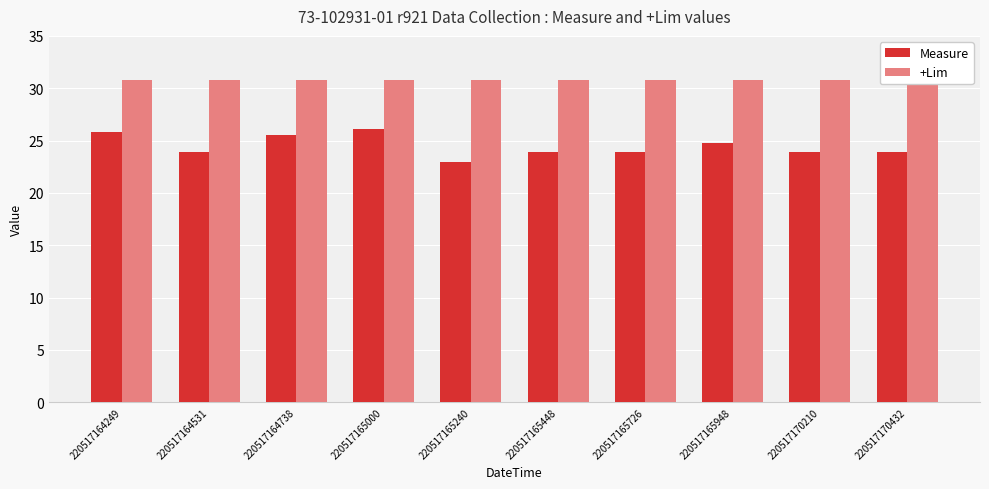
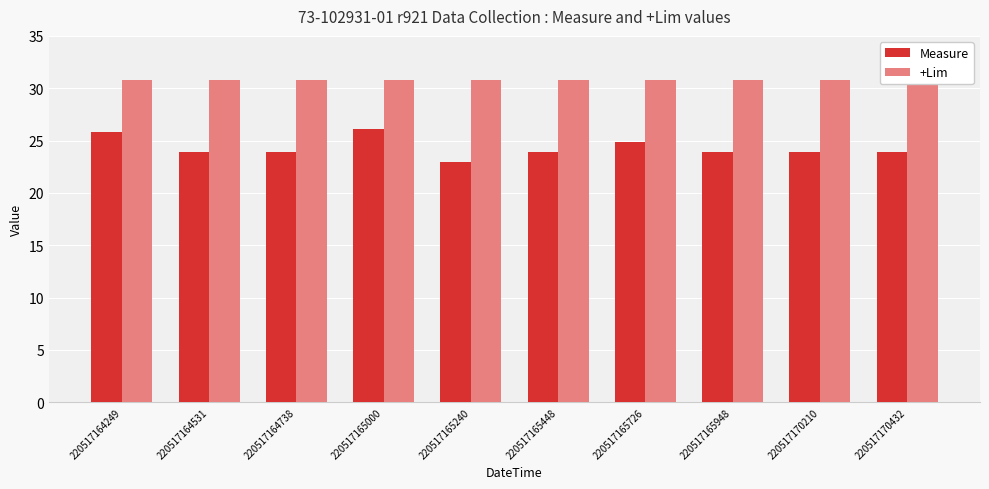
  {
    "Measure": {
      "220517164249": 25.8,
      "220517164531": 23.9,
-     "220517164738": 25.5,
+     "220517164738": 23.9,
      "220517165000": 26.1,
      "220517165240": 23.0,
      "220517165448": 23.9,
-     "220517165726": 23.9,
-     "220517165948": 24.7,
+     "220517165726": 24.9,
+     "220517165948": 23.9,
      "220517170210": 23.9,
      "220517170432": 23.9
    },
    "+Lim": {
      "220517164249": 30.8,
      "220517164531": 30.8,
      "220517164738": 30.8,
      "220517165000": 30.8,
      "220517165240": 30.8,
      "220517165448": 30.8,
      "220517165726": 30.8,
      "220517165948": 30.8,
      "220517170210": 30.8
    }
  }
